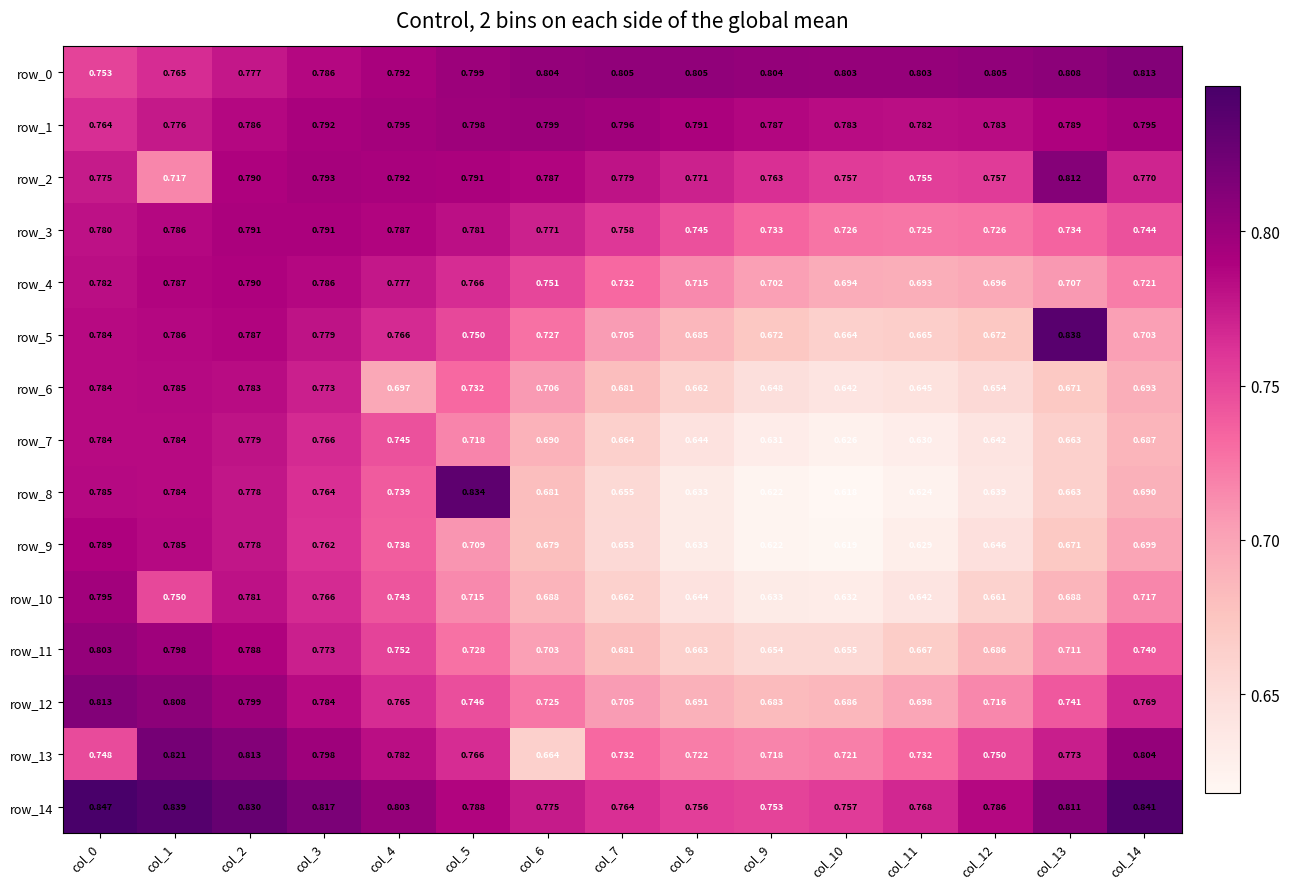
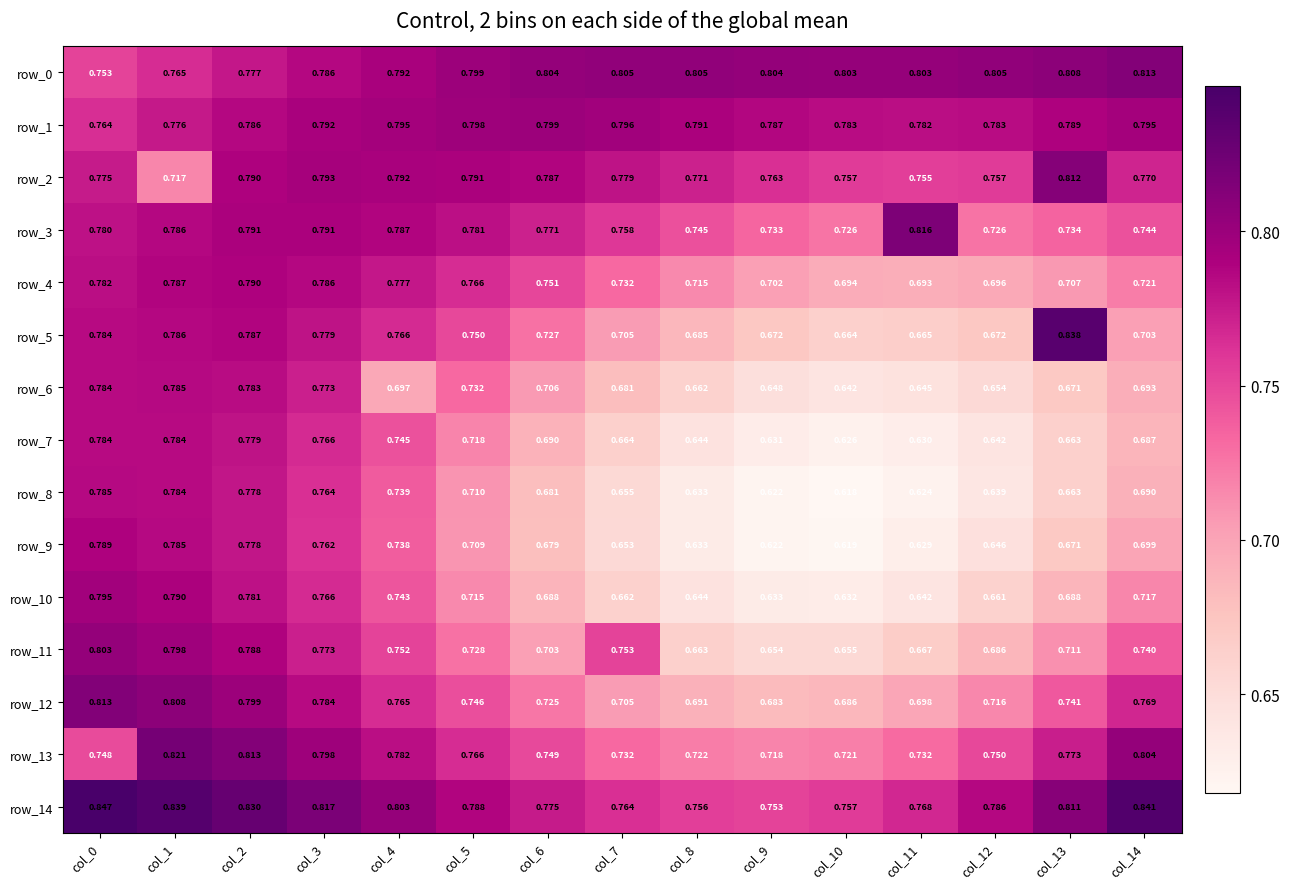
  {
    "row_0": {
      "col_0": 0.753,
      "col_1": 0.765,
      "col_2": 0.777,
      "col_3": 0.786,
      "col_4": 0.792,
      "col_5": 0.799,
      "col_6": 0.804,
      "col_7": 0.805,
      "col_8": 0.805,
      "col_9": 0.804,
      "col_10": 0.803,
      "col_11": 0.803,
      "col_12": 0.805,
      "col_13": 0.808,
      "col_14": 0.813
    },
    "row_1": {
      "col_0": 0.764,
      "col_1": 0.776,
      "col_2": 0.786,
      "col_3": 0.792,
      "col_4": 0.795,
      "col_5": 0.798,
      "col_6": 0.799,
      "col_7": 0.796,
      "col_8": 0.791,
      "col_9": 0.787,
      "col_10": 0.783,
      "col_11": 0.782,
      "col_12": 0.783,
      "col_13": 0.789,
      "col_14": 0.795
    },
    "row_2": {
      "col_0": 0.775,
      "col_1": 0.717,
      "col_2": 0.790,
      "col_3": 0.793,
      "col_4": 0.792,
      "col_5": 0.791,
      "col_6": 0.787,
      "col_7": 0.779,
      "col_8": 0.771,
      "col_9": 0.763,
      "col_10": 0.757,
      "col_11": 0.755,
      "col_12": 0.757,
      "col_13": 0.812,
      "col_14": 0.770
    },
    "row_3": {
      "col_0": 0.780,
      "col_1": 0.786,
      "col_2": 0.791,
      "col_3": 0.791,
      "col_4": 0.787,
      "col_5": 0.781,
      "col_6": 0.771,
      "col_7": 0.758,
      "col_8": 0.745,
      "col_9": 0.733,
      "col_10": 0.726,
-     "col_11": 0.725,
+     "col_11": 0.816,
      "col_12": 0.726,
      "col_13": 0.734,
      "col_14": 0.744
    },
    "row_4": {
      "col_0": 0.782,
      "col_1": 0.787,
      "col_2": 0.790,
      "col_3": 0.786,
      "col_4": 0.777,
      "col_5": 0.766,
      "col_6": 0.751,
      "col_7": 0.732,
      "col_8": 0.715,
      "col_9": 0.702,
      "col_10": 0.694,
      "col_11": 0.693,
      "col_12": 0.696,
      "col_13": 0.707,
      "col_14": 0.721
    },
    "row_5": {
      "col_0": 0.784,
      "col_1": 0.786,
      "col_2": 0.787,
      "col_3": 0.779,
      "col_4": 0.766,
      "col_5": 0.750,
      "col_6": 0.727,
      "col_7": 0.705,
      "col_8": 0.685,
      "col_9": 0.672,
      "col_10": 0.664,
      "col_11": 0.665,
      "col_12": 0.672,
      "col_13": 0.838,
      "col_14": 0.703
    },
    "row_6": {
      "col_0": 0.784,
      "col_1": 0.785,
      "col_2": 0.783,
      "col_3": 0.773,
      "col_4": 0.697,
      "col_5": 0.732,
      "col_6": 0.706,
      "col_7": 0.681,
      "col_8": 0.662,
      "col_13": 0.671,
      "col_14": 0.693
    },
    "row_7": {
      "col_0": 0.784,
      "col_1": 0.784,
      "col_2": 0.779,
      "col_3": 0.766,
      "col_4": 0.745,
      "col_5": 0.718,
      "col_6": 0.690,
      "col_7": 0.664,
      "col_13": 0.663,
      "col_14": 0.687
    },
    "row_8": {
      "col_0": 0.785,
      "col_1": 0.784,
      "col_2": 0.778,
      "col_3": 0.764,
      "col_4": 0.739,
-     "col_5": 0.834,
+     "col_5": 0.710,
      "col_6": 0.681,
      "col_13": 0.663,
      "col_14": 0.690
    },
    "row_9": {
      "col_0": 0.789,
      "col_1": 0.785,
      "col_2": 0.778,
      "col_3": 0.762,
      "col_4": 0.738,
      "col_5": 0.709,
      "col_6": 0.679,
      "col_13": 0.671,
      "col_14": 0.699
    },
    "row_10": {
      "col_0": 0.795,
-     "col_1": 0.750,
+     "col_1": 0.790,
      "col_2": 0.781,
      "col_3": 0.766,
      "col_4": 0.743,
      "col_5": 0.715,
      "col_6": 0.688,
      "col_7": 0.662,
      "col_12": 0.661,
      "col_13": 0.688,
      "col_14": 0.717
    },
    "row_11": {
      "col_0": 0.803,
      "col_1": 0.798,
      "col_2": 0.788,
      "col_3": 0.773,
      "col_4": 0.752,
      "col_5": 0.728,
      "col_6": 0.703,
-     "col_7": 0.681,
+     "col_7": 0.753,
      "col_8": 0.663,
      "col_11": 0.667,
      "col_12": 0.686,
      "col_13": 0.711,
      "col_14": 0.740
    },
    "row_12": {
      "col_0": 0.813,
      "col_1": 0.808,
      "col_2": 0.799,
      "col_3": 0.784,
      "col_4": 0.765,
      "col_5": 0.746,
      "col_6": 0.725,
      "col_7": 0.705,
      "col_8": 0.691,
      "col_9": 0.683,
      "col_10": 0.686,
      "col_11": 0.698,
      "col_12": 0.716,
      "col_13": 0.741,
      "col_14": 0.769
    },
    "row_13": {
      "col_0": 0.748,
      "col_1": 0.821,
      "col_2": 0.813,
      "col_3": 0.798,
      "col_4": 0.782,
      "col_5": 0.766,
-     "col_6": 0.664,
+     "col_6": 0.749,
      "col_7": 0.732,
      "col_8": 0.722,
      "col_9": 0.718,
      "col_10": 0.721,
      "col_11": 0.732,
      "col_12": 0.750,
      "col_13": 0.773,
      "col_14": 0.804
    },
    "row_14": {
      "col_0": 0.847,
      "col_1": 0.839,
      "col_2": 0.830,
      "col_3": 0.817,
      "col_4": 0.803,
      "col_5": 0.788,
      "col_6": 0.775,
      "col_7": 0.764,
      "col_8": 0.756,
      "col_9": 0.753,
      "col_10": 0.757,
      "col_11": 0.768,
      "col_12": 0.786,
      "col_13": 0.811,
      "col_14": 0.841
    }
  }
